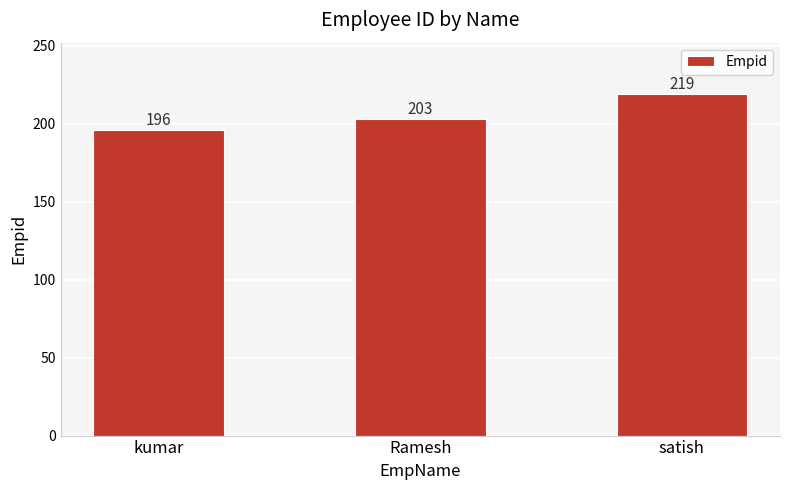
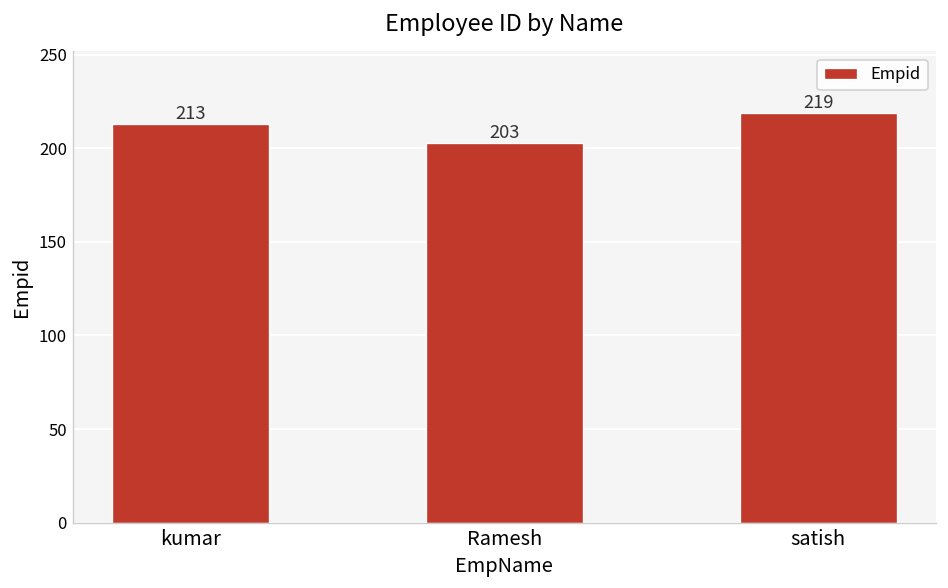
  {
-   "kumar": 196,
+   "kumar": 213,
    "Ramesh": 203,
    "satish": 219
  }
